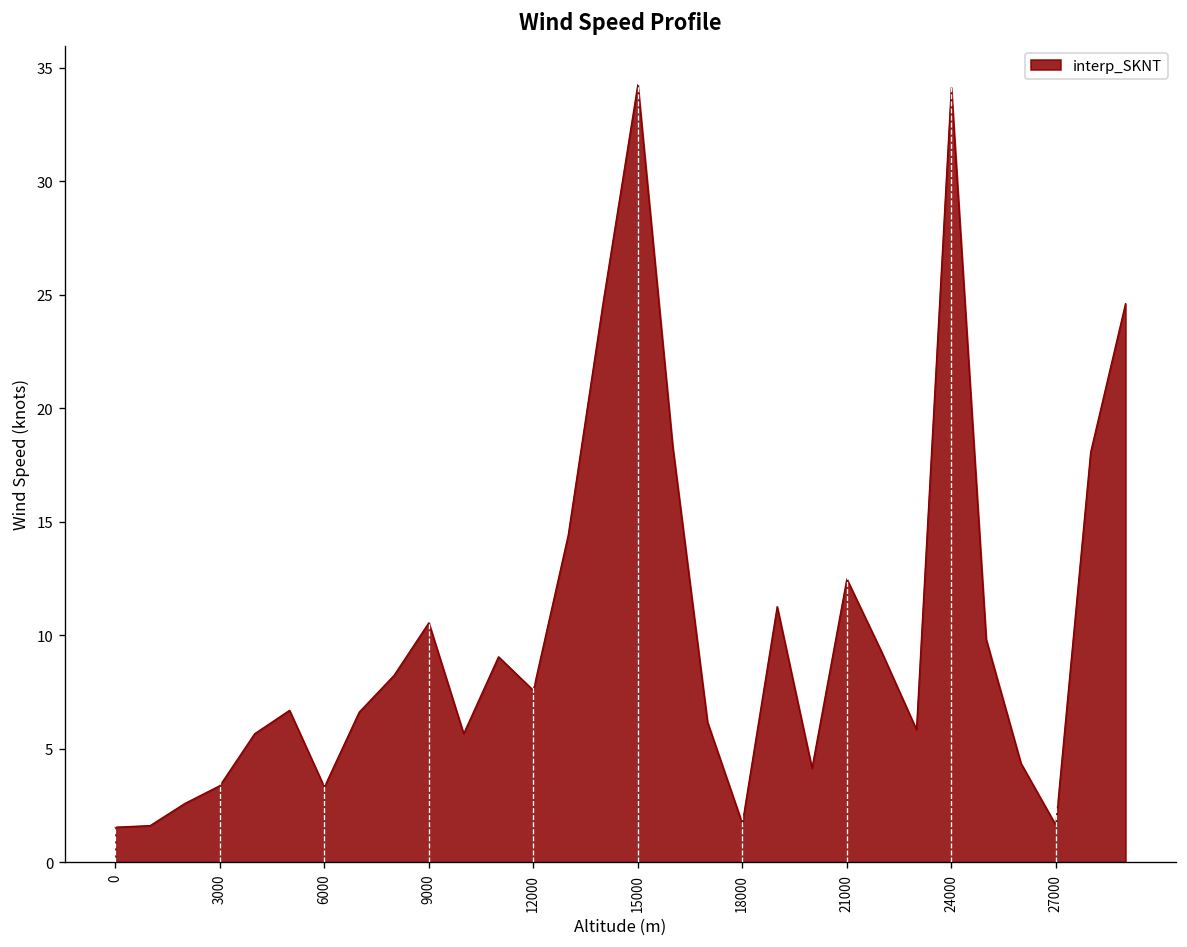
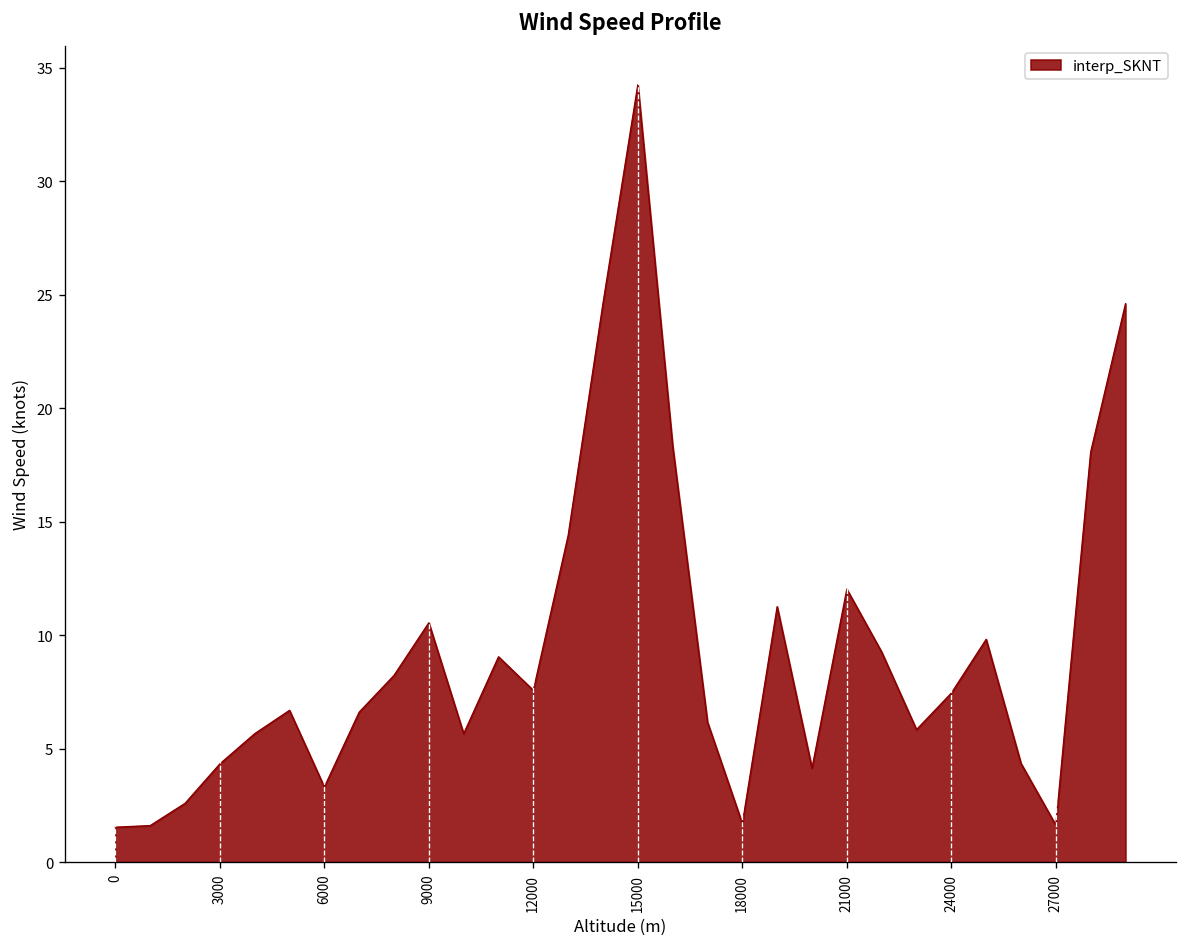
  {
    "0": 1.5,
-   "3000": 3.4,
+   "3000": 4.3,
    "6000": 3.3,
    "9000": 10.6,
    "12000": 7.6,
    "15000": 34.3,
    "18000": 1.7,
-   "21000": 12.5,
-   "24000": 34.1,
+   "21000": 12.0,
+   "24000": 7.5,
    "27000": 1.6
  }
